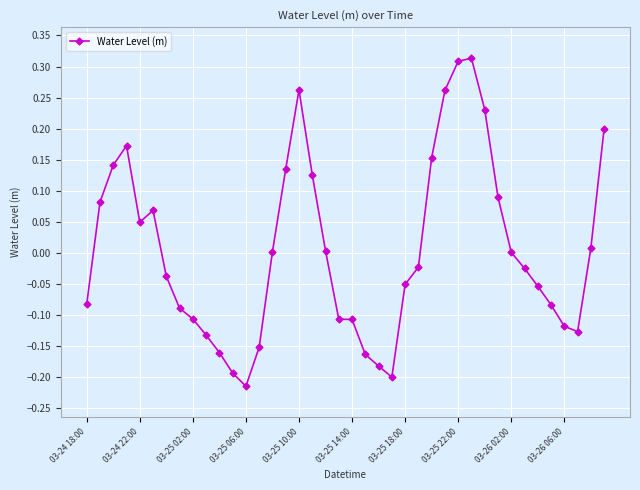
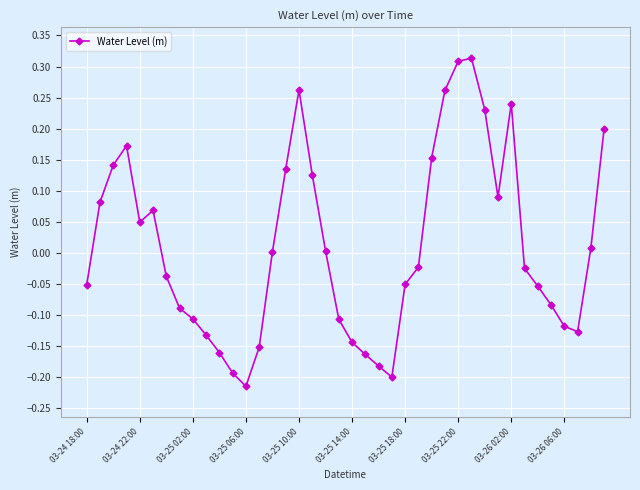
  {
-   "03-24 18:00": -0.08,
+   "03-24 18:00": -0.05,
    "03-24 22:00": 0.05,
    "03-25 02:00": -0.11,
    "03-25 06:00": -0.21,
    "03-25 10:00": 0.26,
-   "03-25 14:00": -0.11,
+   "03-25 14:00": -0.14,
    "03-25 18:00": -0.05,
    "03-25 22:00": 0.31,
-   "03-26 02:00": 0.00,
+   "03-26 02:00": 0.24,
    "03-26 06:00": -0.12
  }
